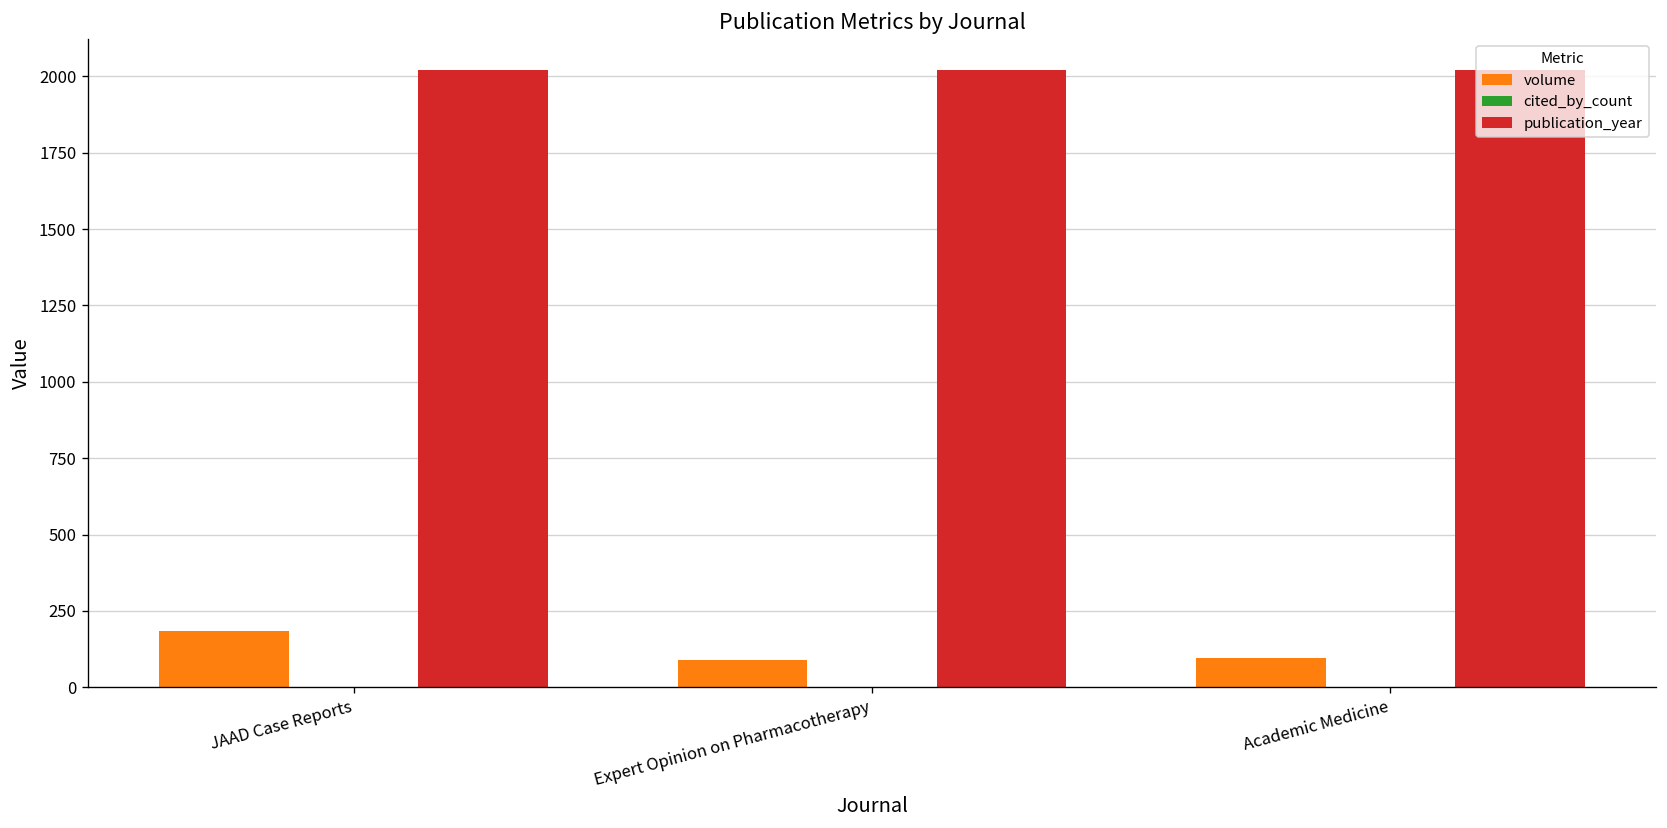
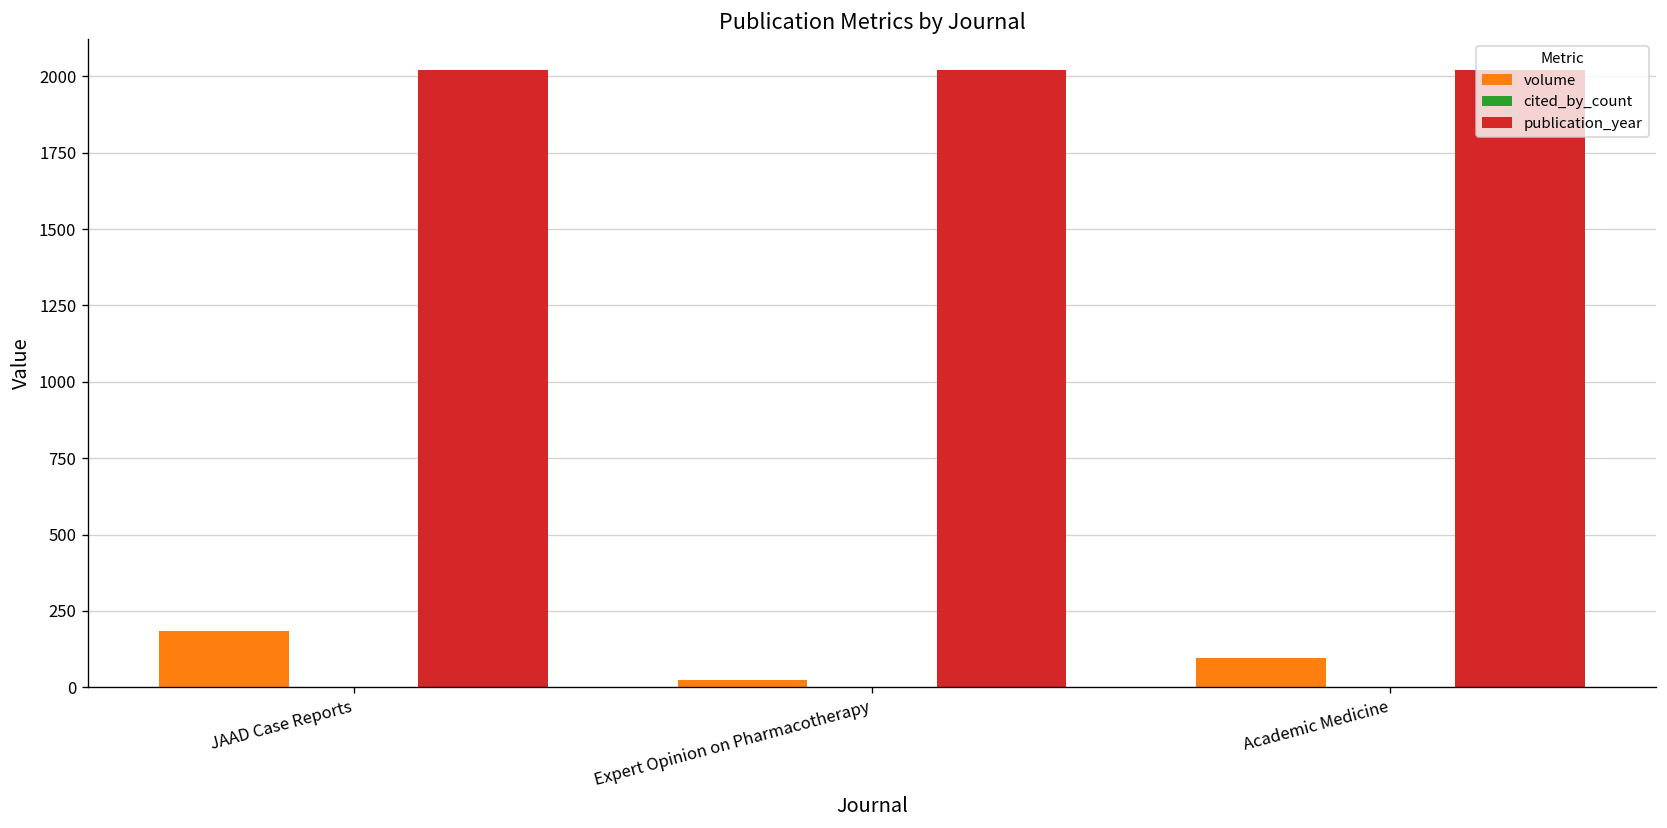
  {
    "volume": {
      "JAAD Case Reports": 190,
-     "Expert Opinion on Pharmacotherapy": 90,
+     "Expert Opinion on Pharmacotherapy": 20,
      "Academic Medicine": 100
    },
    "cited_by_count": {
      "JAAD Case Reports": 0,
      "Expert Opinion on Pharmacotherapy": 0,
      "Academic Medicine": 0
    },
    "publication_year": {
      "JAAD Case Reports": 2020,
      "Expert Opinion on Pharmacotherapy": 2020
    }
  }
